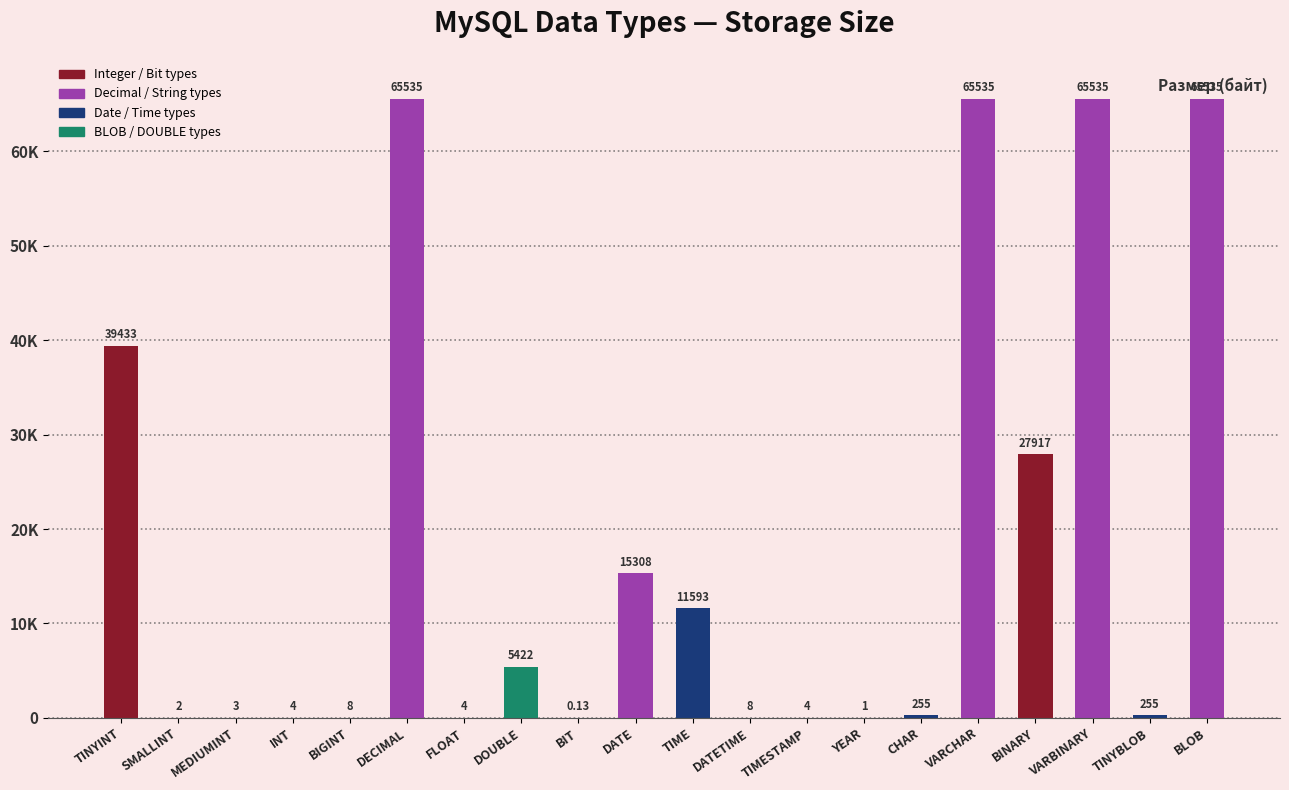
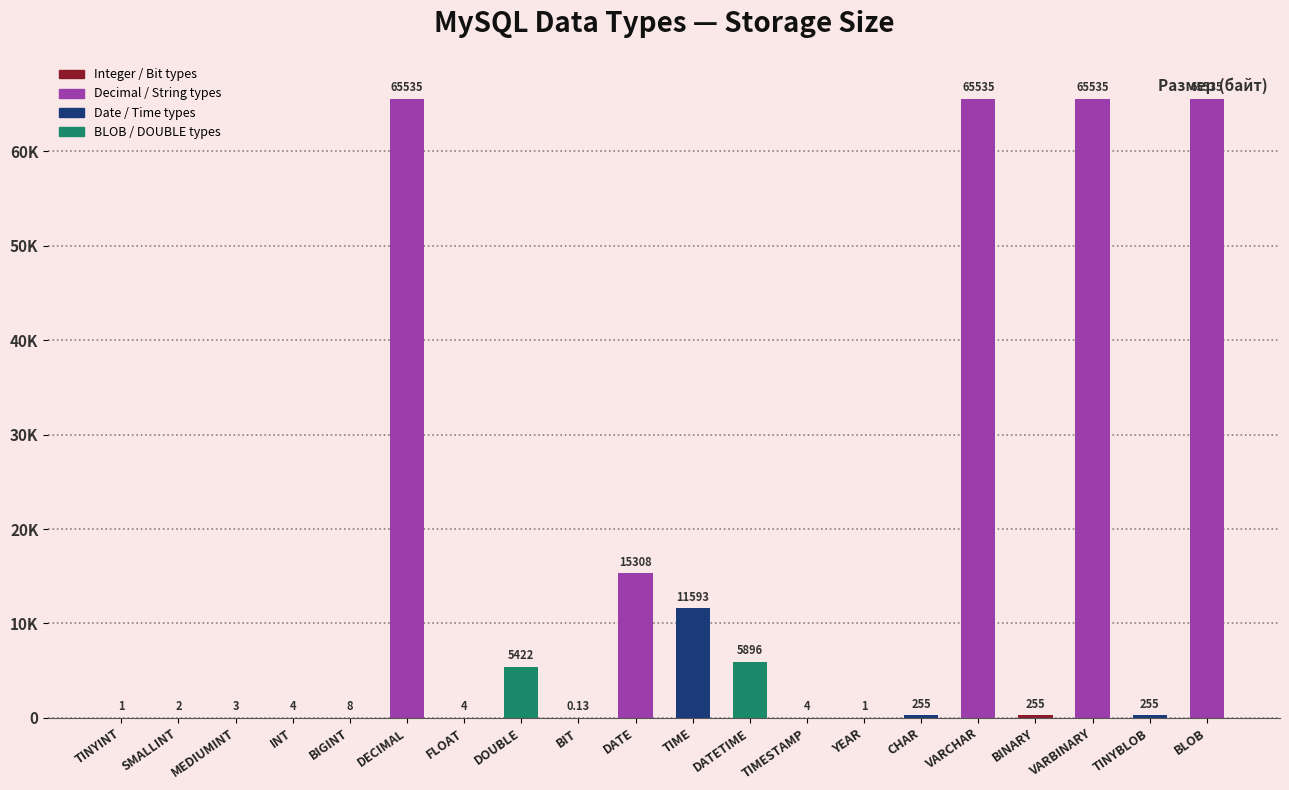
  {
-   "TINYINT": 39433,
+   "TINYINT": 1,
    "SMALLINT": 2,
    "MEDIUMINT": 3,
    "INT": 4,
    "BIGINT": 8,
    "DECIMAL": 65535,
    "FLOAT": 4,
    "DOUBLE": 5422,
    "BIT": 0.13,
    "DATE": 15308,
    "TIME": 11593,
-   "DATETIME": 8,
+   "DATETIME": 5896,
    "TIMESTAMP": 4,
    "YEAR": 1,
    "CHAR": 255,
    "VARCHAR": 65535,
-   "BINARY": 27917,
+   "BINARY": 255,
    "VARBINARY": 65535,
    "TINYBLOB": 255
  }
